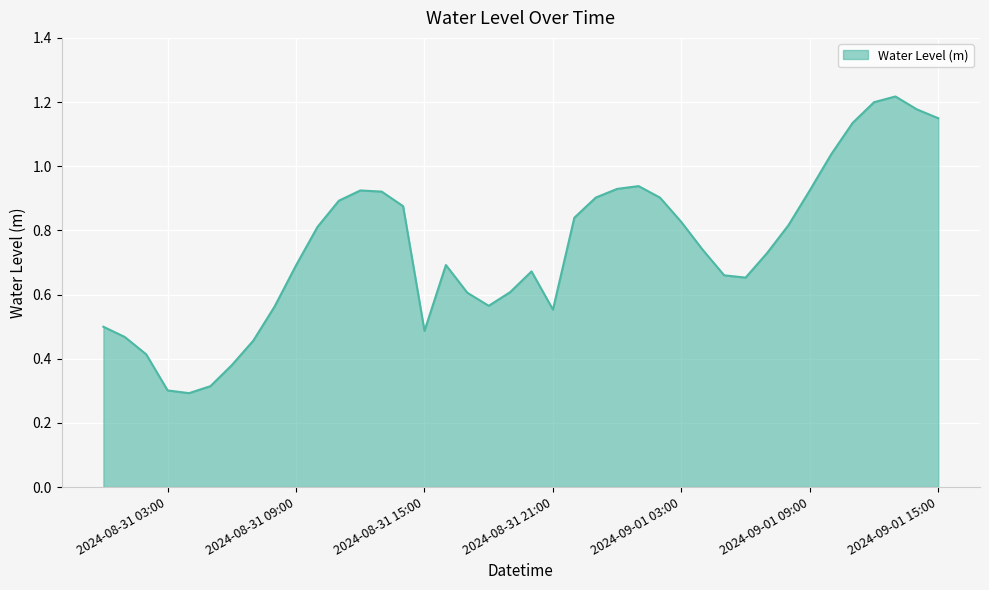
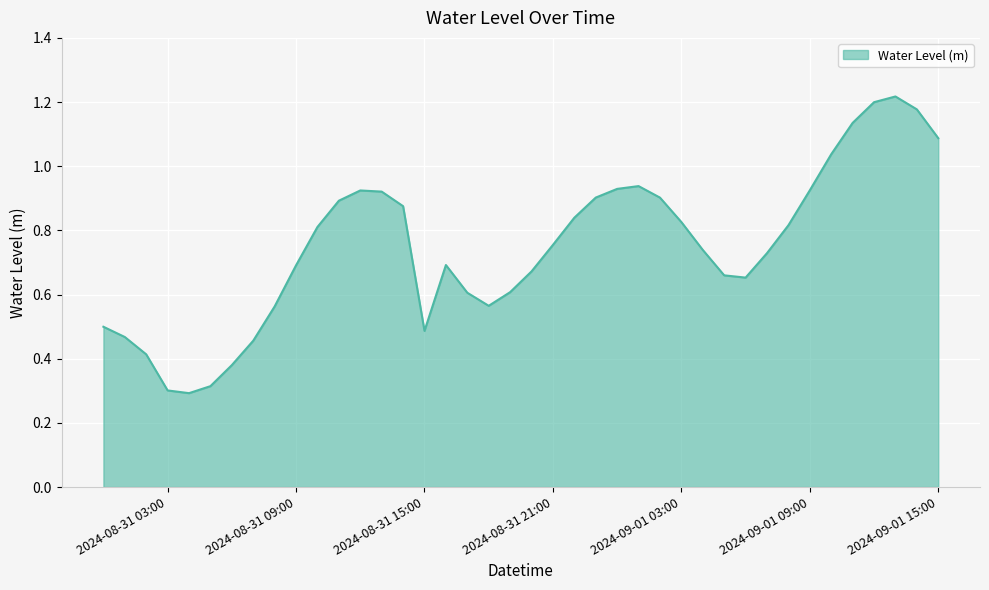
  {
    "2024-08-31 03:00": 0.30,
    "2024-08-31 09:00": 0.69,
    "2024-08-31 15:00": 0.49,
-   "2024-08-31 21:00": 0.55,
+   "2024-08-31 21:00": 0.75,
    "2024-09-01 03:00": 0.83,
    "2024-09-01 09:00": 0.93,
-   "2024-09-01 15:00": 1.15
+   "2024-09-01 15:00": 1.09
  }
